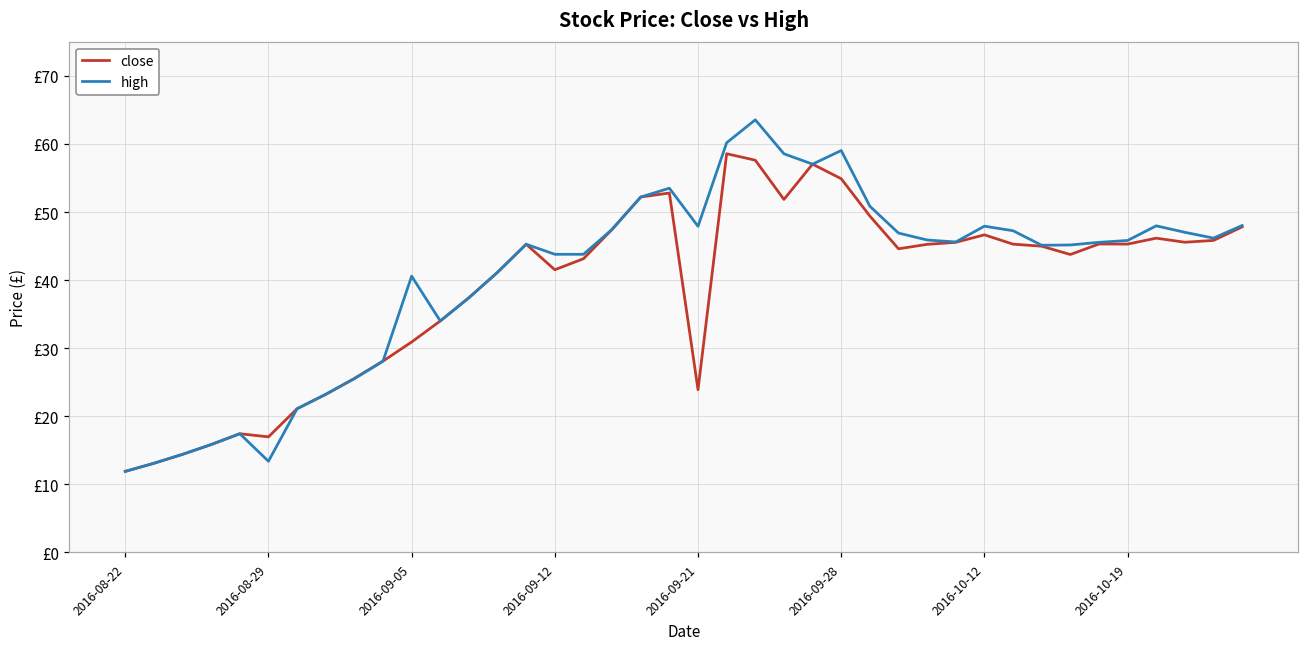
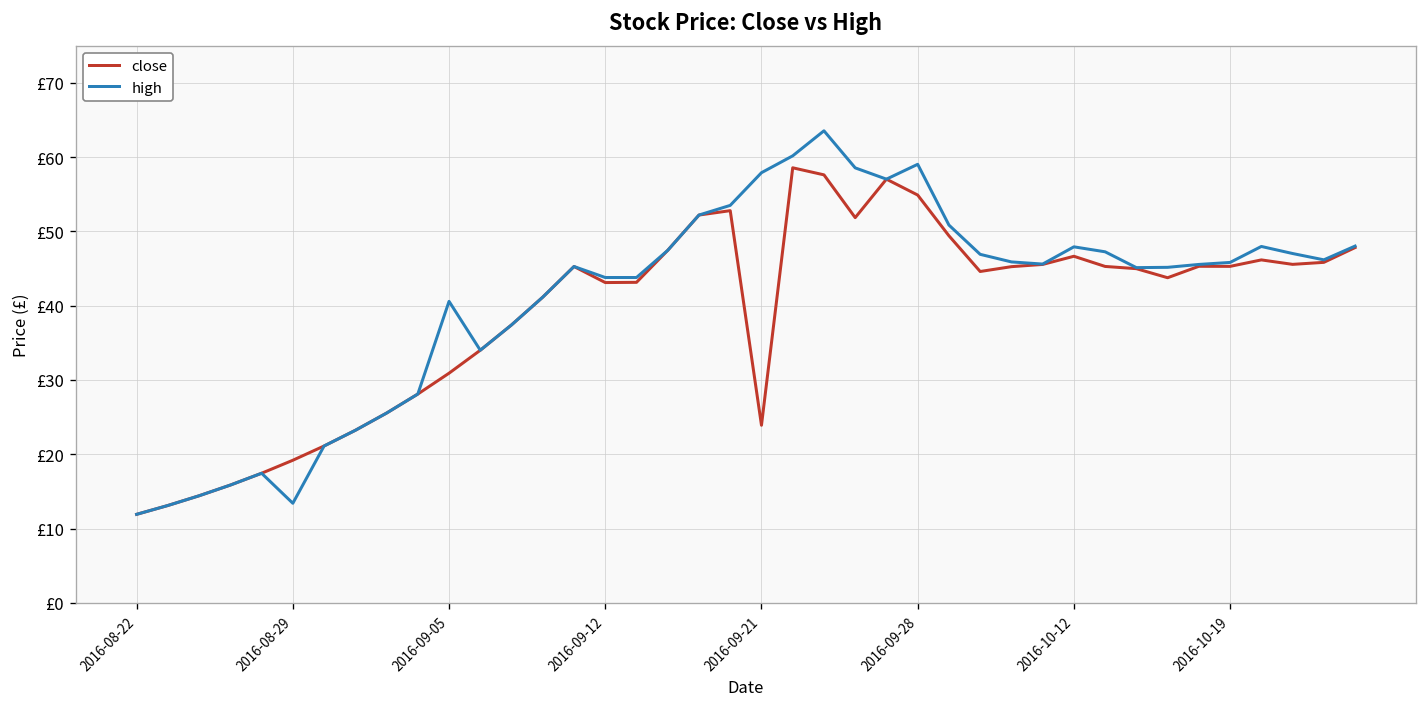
  {
    "close": {
-     "2016-08-29": "£17",
+     "2016-08-29": "£19",
      "2016-09-05": "£31",
-     "2016-09-12": "£42",
+     "2016-09-12": "£43",
      "2016-09-21": "£24",
      "2016-09-28": "£55",
      "2016-10-12": "£47",
      "2016-10-19": "£45"
    },
    "high": {
      "2016-08-29": "£13",
      "2016-09-05": "£41",
      "2016-09-12": "£44",
-     "2016-09-21": "£48",
+     "2016-09-21": "£58",
      "2016-09-28": "£59",
      "2016-10-12": "£48",
      "2016-10-19": "£46"
    }
  }
